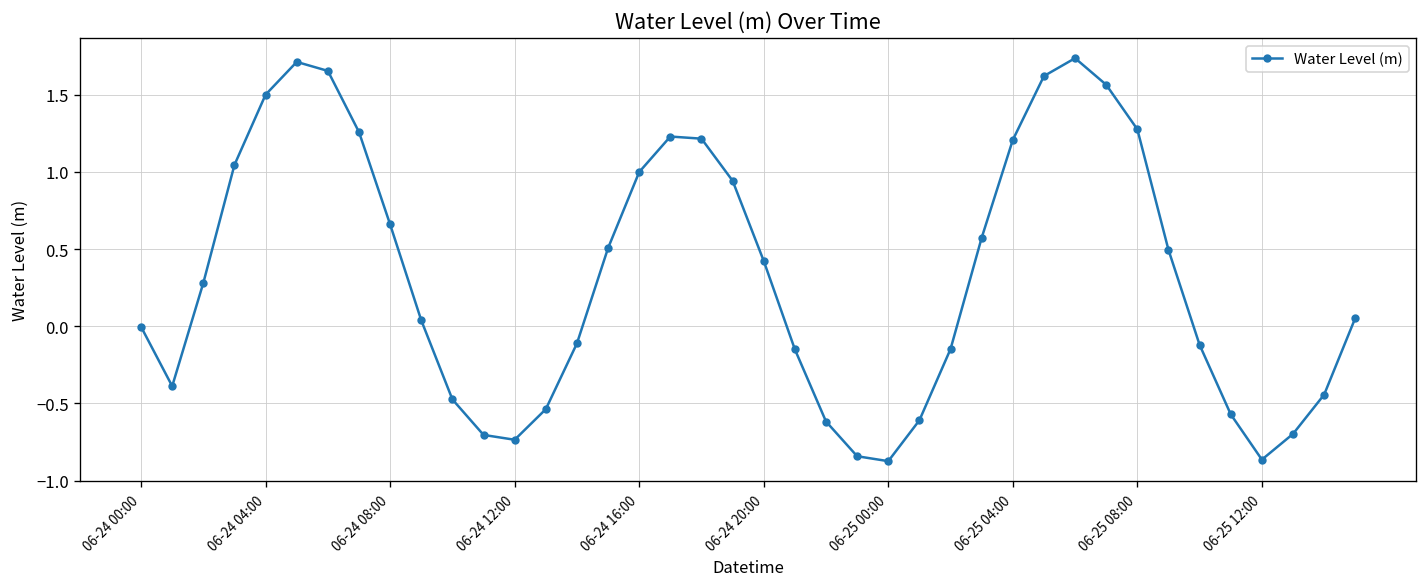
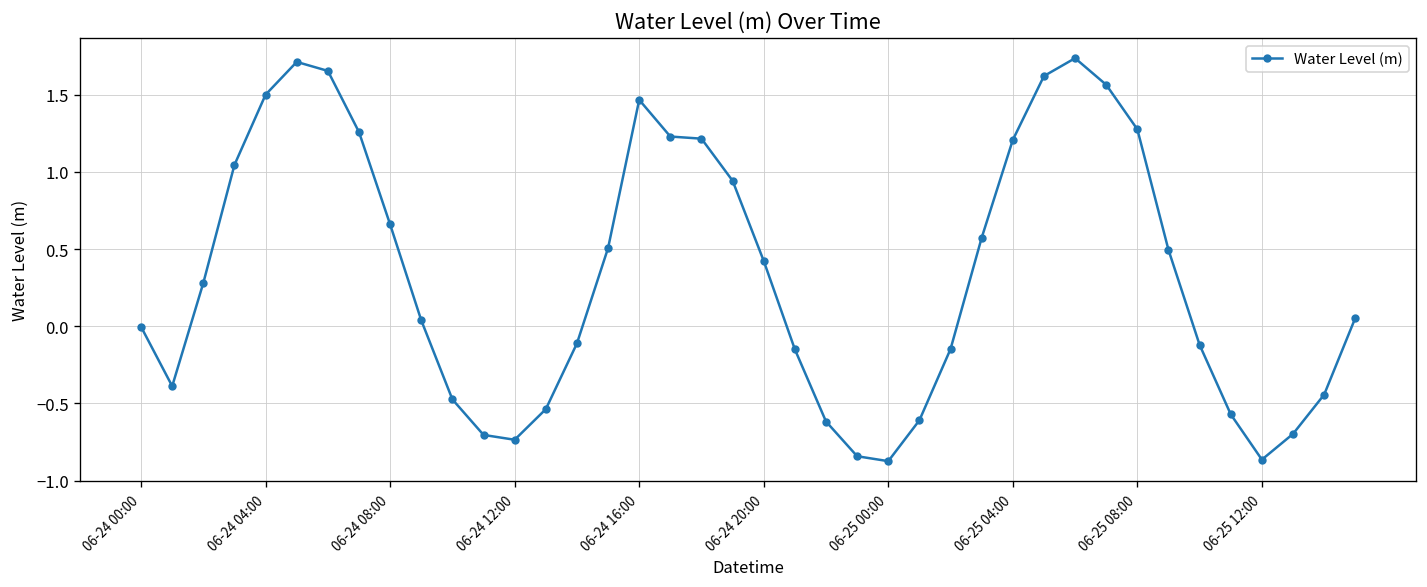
  {
    "06-24 00:00": 0.00,
    "06-24 04:00": 1.50,
    "06-24 08:00": 0.66,
    "06-24 12:00": -0.74,
-   "06-24 16:00": 1.00,
+   "06-24 16:00": 1.47,
    "06-24 20:00": 0.42,
    "06-25 00:00": -0.87,
    "06-25 04:00": 1.21,
    "06-25 08:00": 1.28,
    "06-25 12:00": -0.86
  }
